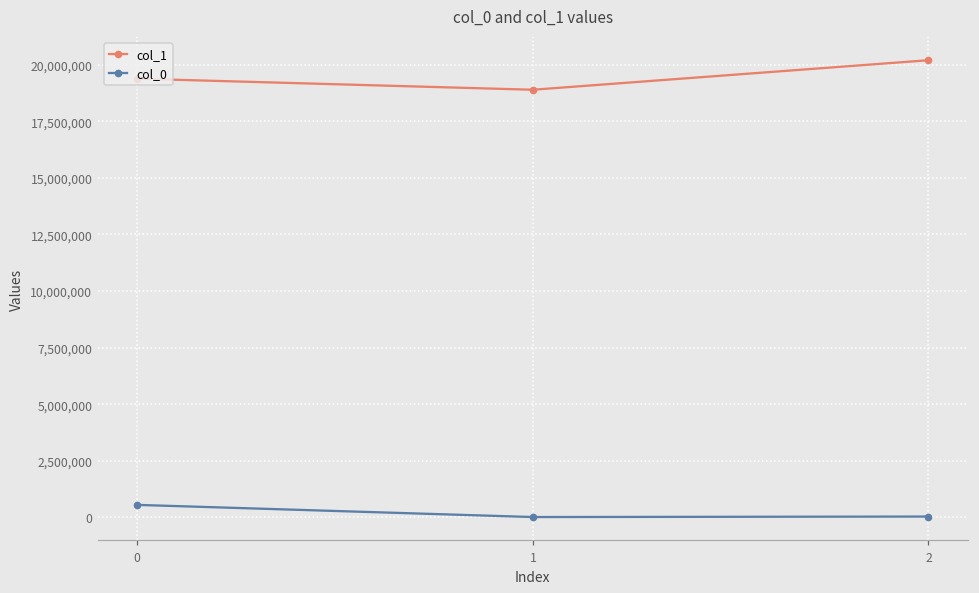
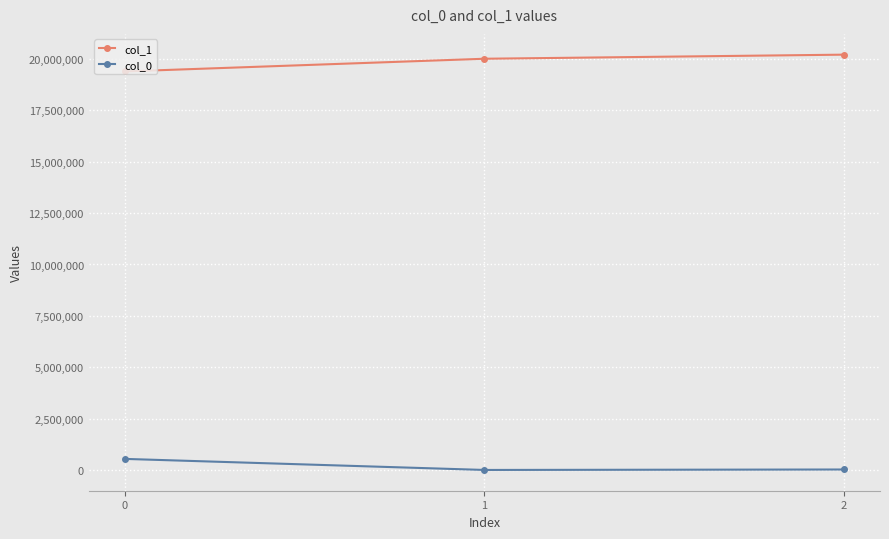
  {
    "col_1": {
-     "1": "18,900,000",
+     "1": "20,000,000",
      "2": "20,200,000"
    },
    "col_0": {
      "0": "500,000",
      "1": "0",
      "2": "0"
    }
  }
